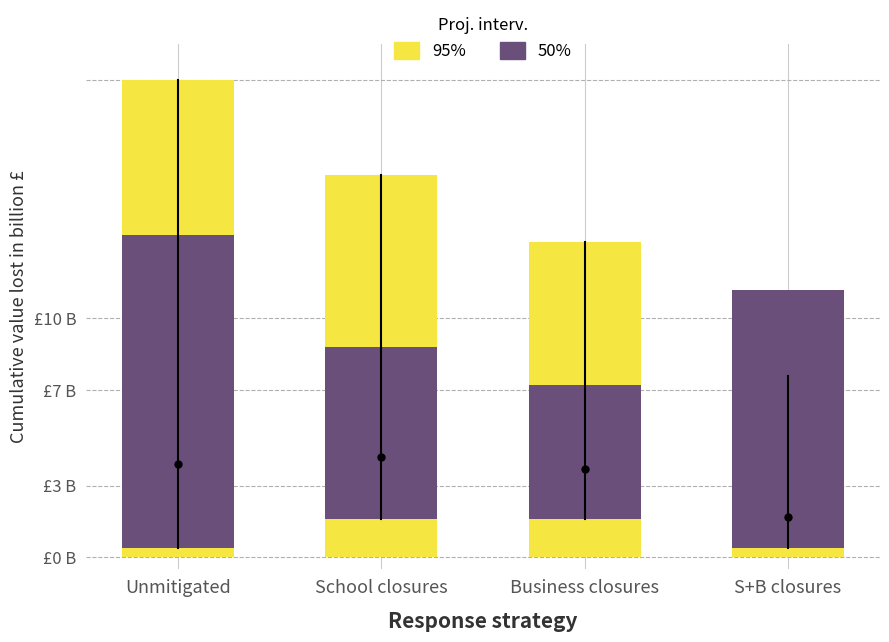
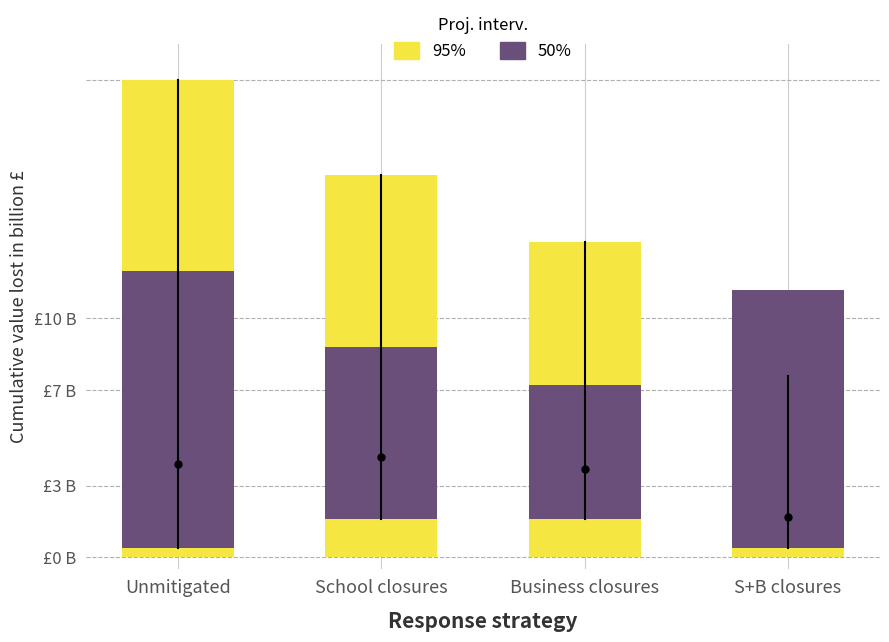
  {
    "50%": {
-     "Unmitigated": "£13500000000",
+     "Unmitigated": "£12000000000",
      "S+B closures": "£11200000000"
    }
  }
